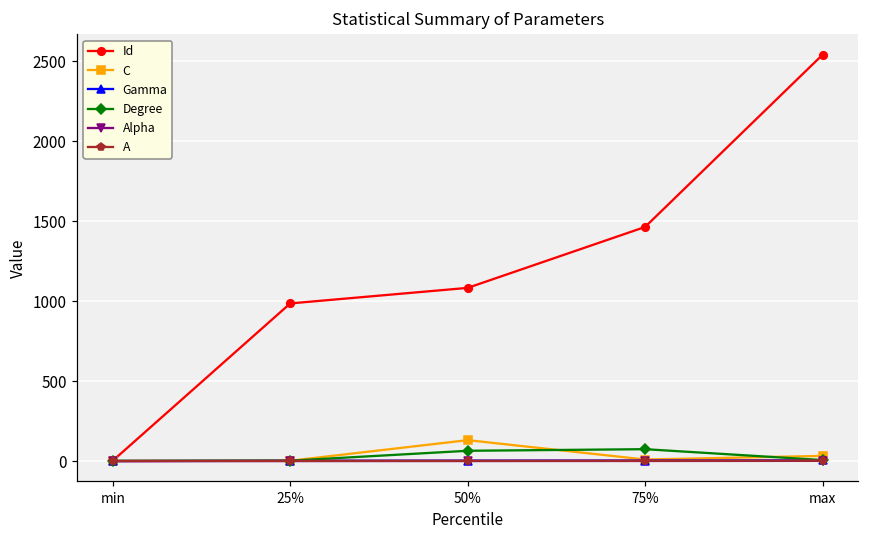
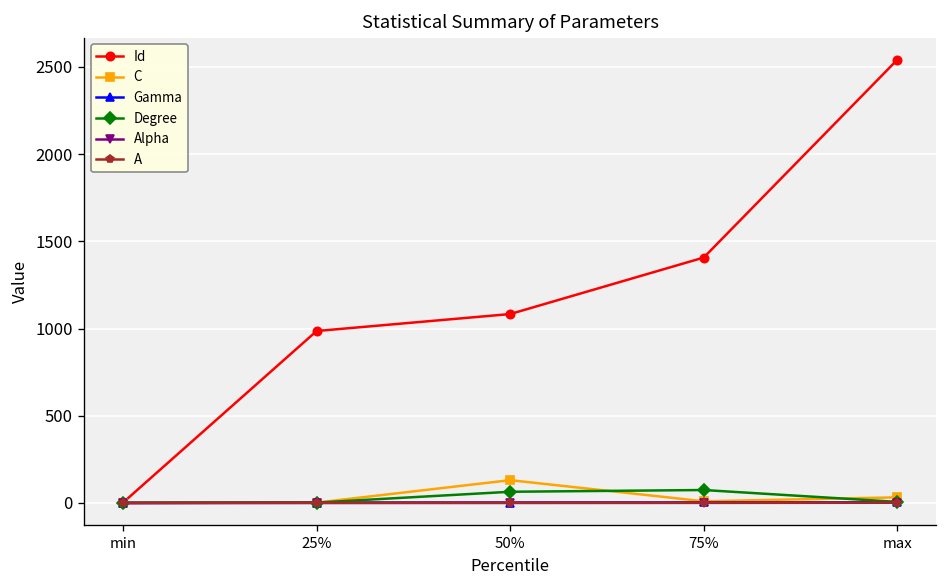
  {
    "Id": {
      "25%": 990,
      "50%": 1080,
-     "75%": 1460,
+     "75%": 1410,
      "max": 2540
    },
    "C": {
      "50%": 130,
      "max": 30
    },
    "Degree": {
      "50%": 60,
      "75%": 70
    }
  }
